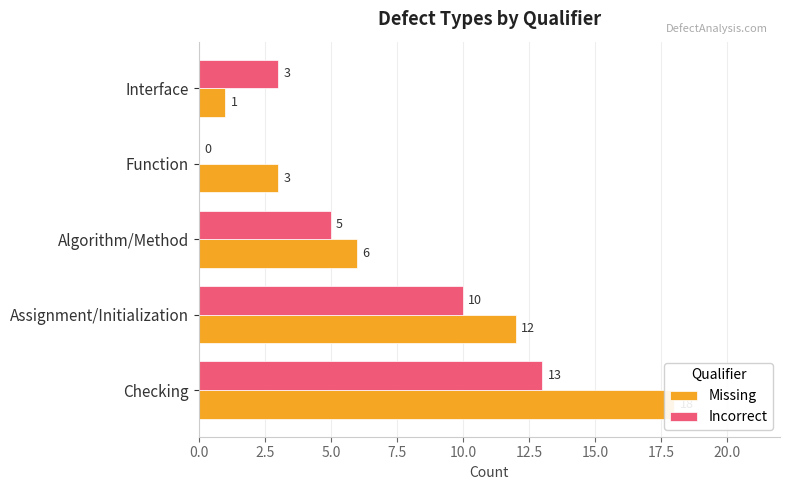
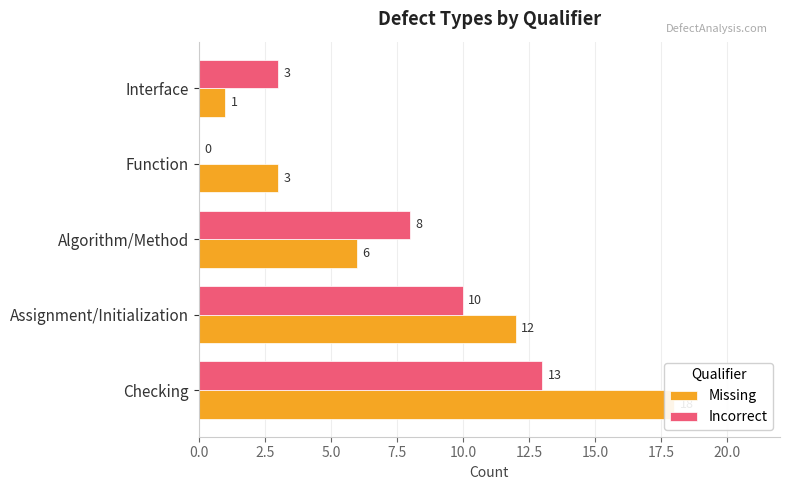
  {
    "Missing": {
      "Interface": 1,
      "Function": 3,
      "Algorithm/Method": 6,
      "Assignment/Initialization": 12
    },
    "Incorrect": {
      "Interface": 3,
      "Function": 0,
-     "Algorithm/Method": 5,
+     "Algorithm/Method": 8,
      "Assignment/Initialization": 10,
      "Checking": 13
    }
  }
